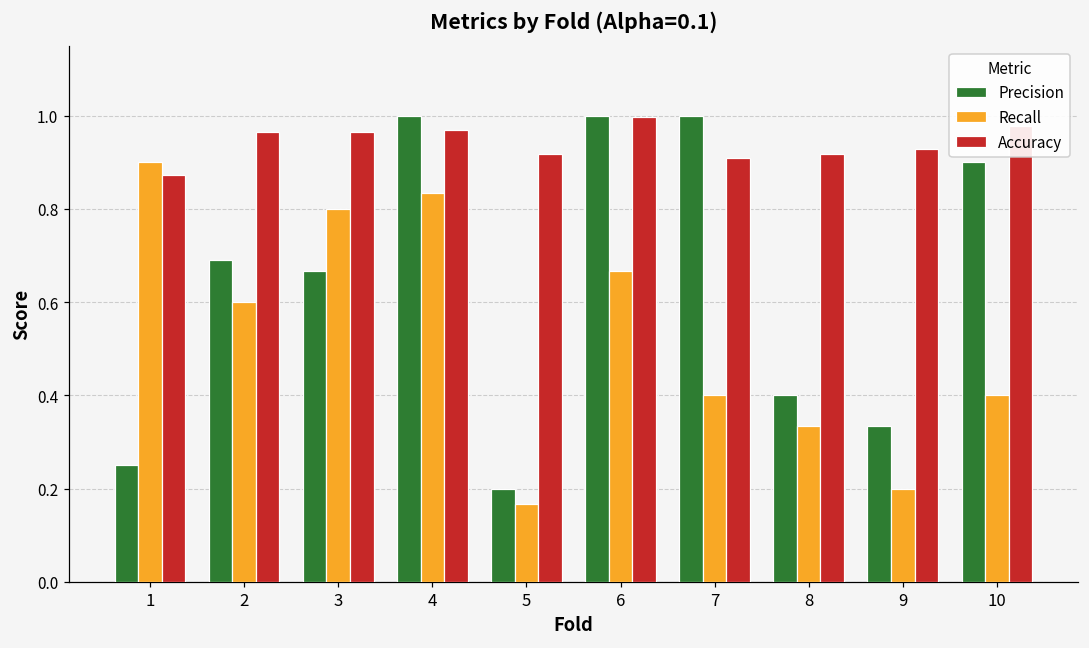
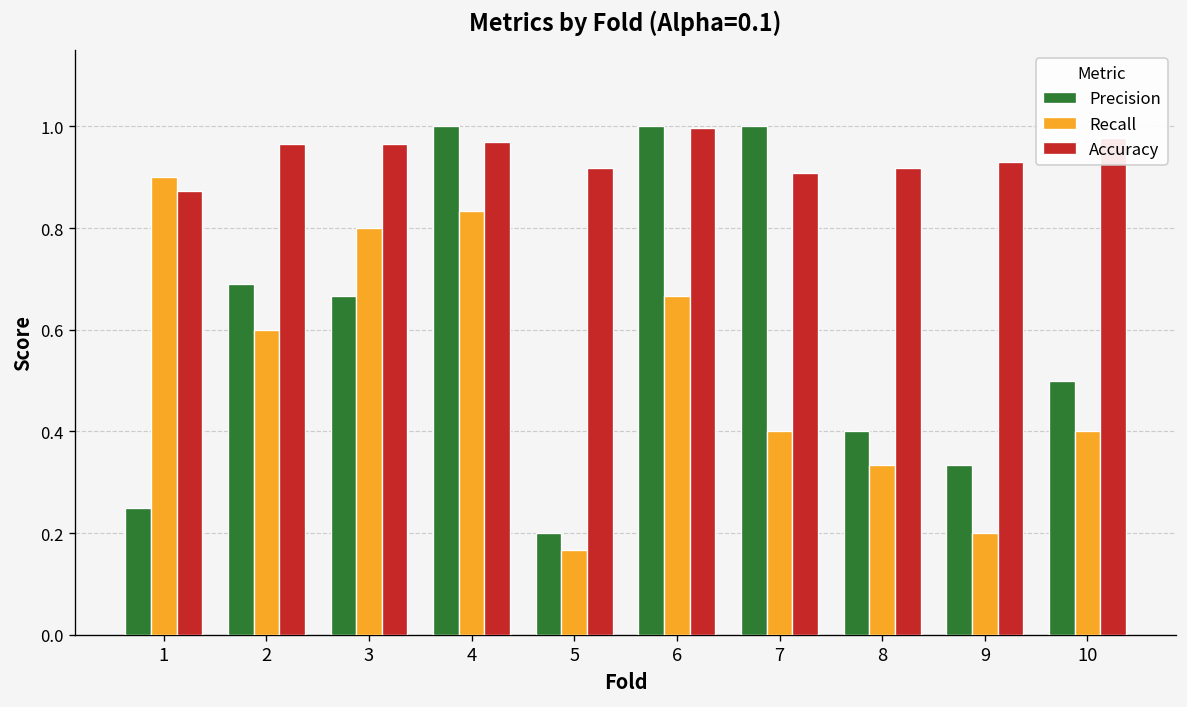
  {
    "Precision": {
      "1": 0.25,
      "2": 0.69,
      "3": 0.67,
      "4": 1.0,
      "5": 0.2,
      "6": 1.0,
      "7": 1.0,
      "8": 0.4,
      "9": 0.33,
-     "10": 0.9
+     "10": 0.5
    },
    "Recall": {
      "1": 0.9,
      "2": 0.6,
      "3": 0.8,
      "4": 0.83,
      "5": 0.17,
      "6": 0.67,
      "7": 0.4,
      "8": 0.33,
      "9": 0.2,
      "10": 0.4
    },
    "Accuracy": {
      "1": 0.87,
      "2": 0.97,
      "3": 0.97,
      "4": 0.97,
      "5": 0.92,
      "6": 1.0,
      "7": 0.91,
      "8": 0.92,
      "9": 0.93
    }
  }
